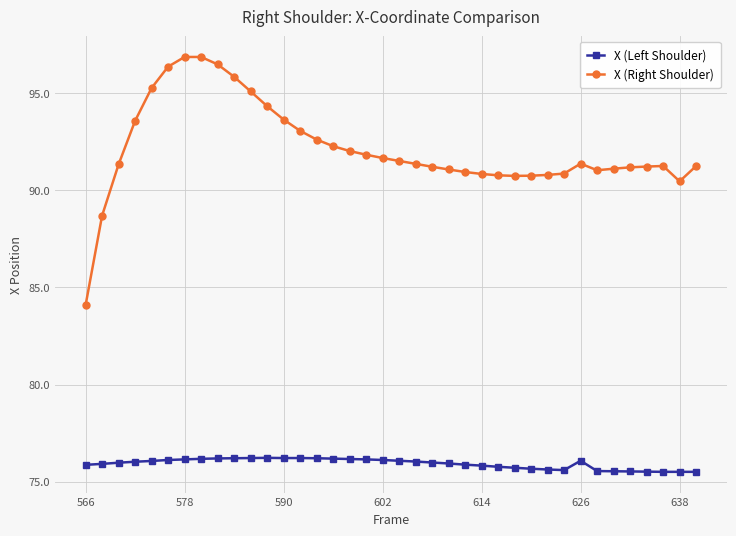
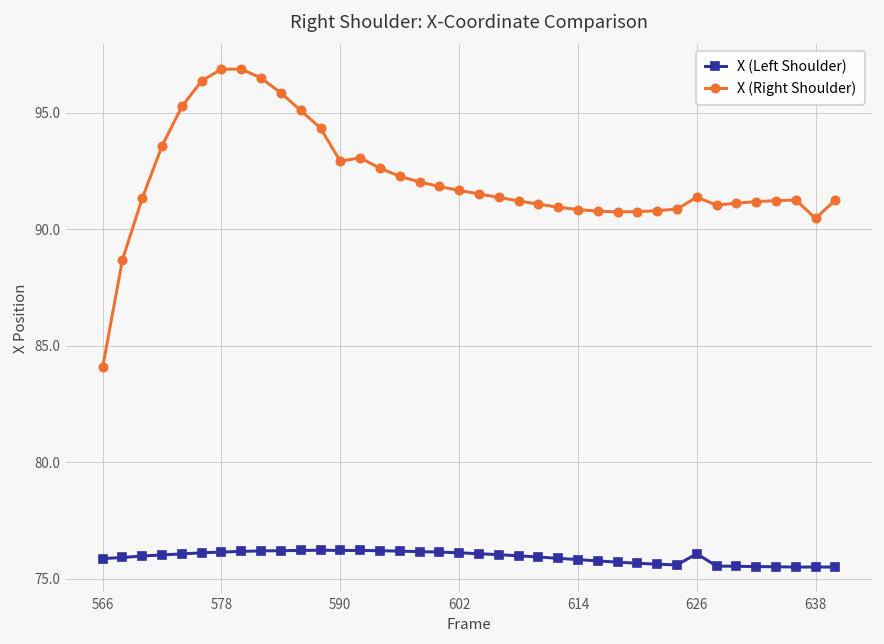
  {
    "X (Left Shoulder)": {
      "566": 75.9,
      "578": 76.2,
      "590": 76.2,
      "602": 76.1,
      "614": 75.8,
      "626": 76.1,
      "638": 75.5
    },
    "X (Right Shoulder)": {
      "566": 84.1,
      "578": 96.9,
-     "590": 93.6,
+     "590": 92.9,
      "602": 91.7,
      "614": 90.8,
      "626": 91.4,
      "638": 90.5
    }
  }
